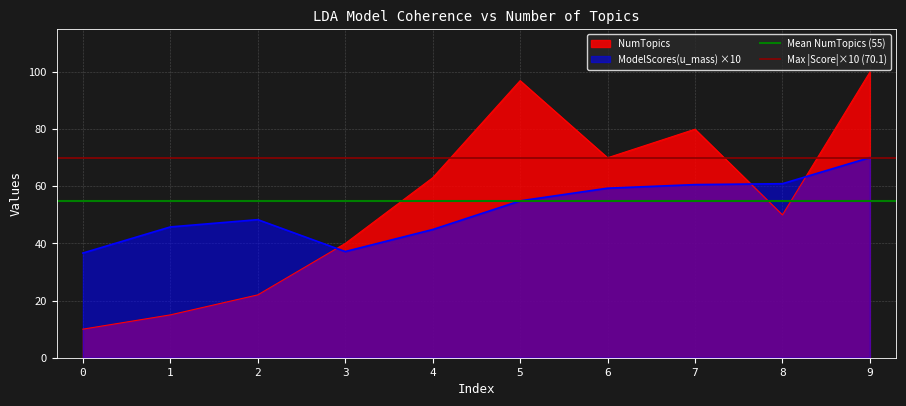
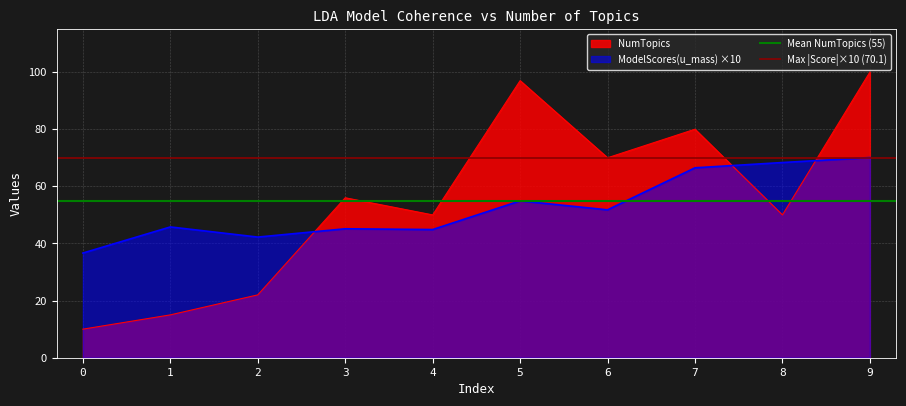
  {
    "NumTopics": {
      "0": 10,
      "1": 15,
      "2": 22,
-     "3": 40,
-     "4": 63,
+     "3": 56,
+     "4": 50,
      "5": 97,
      "6": 70,
      "7": 80,
      "8": 50,
      "9": 100
    },
    "ModelScores(u_mass) ×10": {
      "0": 37,
      "1": 46,
-     "2": 48,
-     "3": 37,
+     "2": 42,
+     "3": 45,
      "4": 45,
      "5": 55,
-     "6": 59,
-     "7": 61,
-     "8": 61,
+     "6": 52,
+     "7": 66,
+     "8": 68,
      "9": 70
    }
  }
